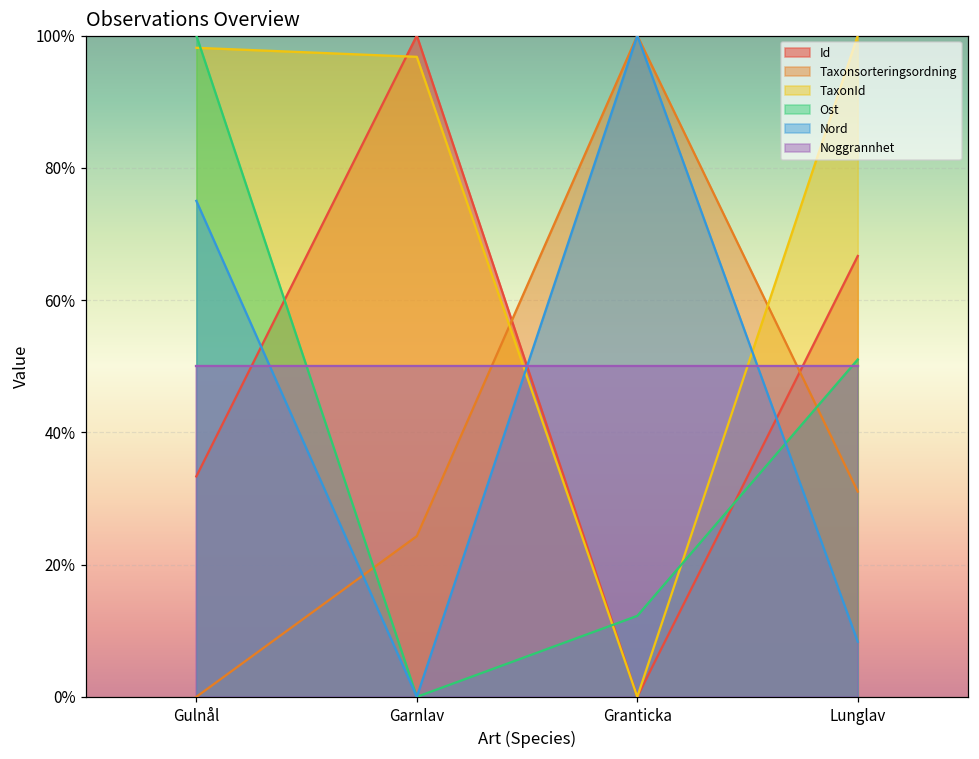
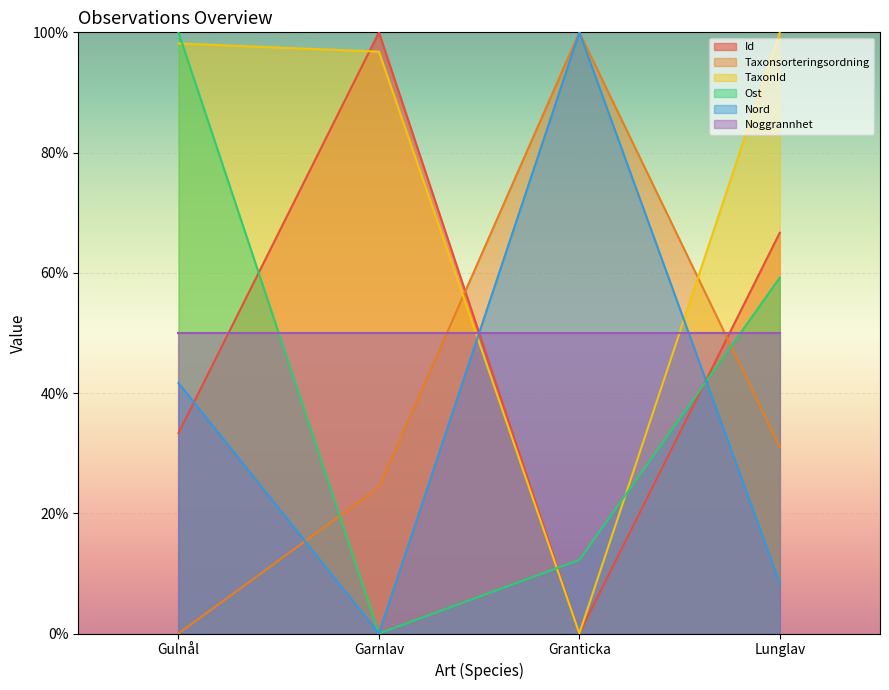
  {
    "Ost": {
      "Gulnål": "100%",
      "Granticka": "12%",
-     "Lunglav": "51%"
+     "Lunglav": "59%"
    },
    "Nord": {
-     "Gulnål": "75%",
+     "Gulnål": "42%",
      "Lunglav": "8%"
    },
    "Noggrannhet": {
      "Gulnål": "50%",
      "Garnlav": "50%",
      "Granticka": "50%",
      "Lunglav": "50%"
    }
  }
